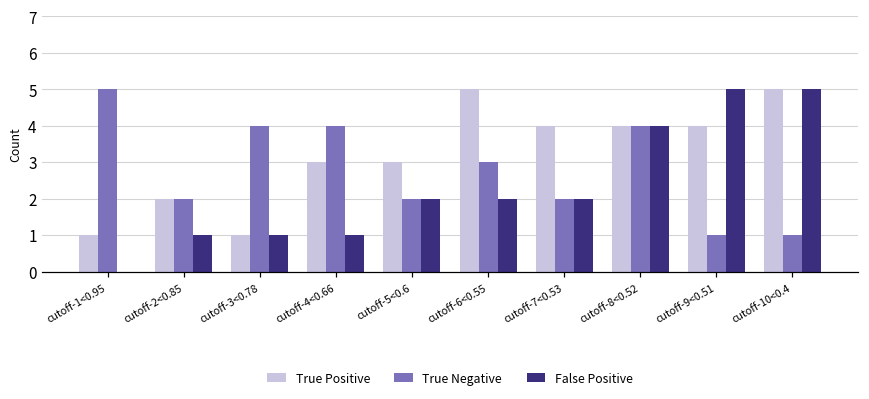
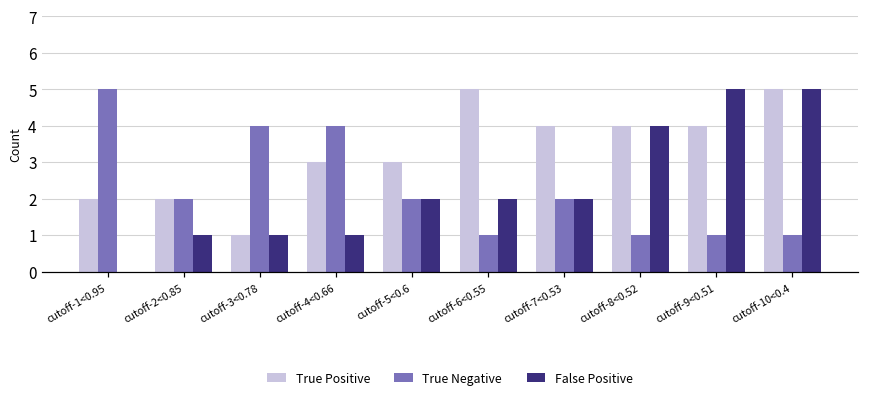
  {
    "True Positive": {
-     "cutoff-1<0.95": 1,
+     "cutoff-1<0.95": 2,
      "cutoff-2<0.85": 2,
      "cutoff-3<0.78": 1,
      "cutoff-4<0.66": 3,
      "cutoff-5<0.6": 3,
      "cutoff-6<0.55": 5,
      "cutoff-7<0.53": 4,
      "cutoff-8<0.52": 4,
      "cutoff-9<0.51": 4,
      "cutoff-10<0.4": 5
    },
    "True Negative": {
      "cutoff-1<0.95": 5,
      "cutoff-2<0.85": 2,
      "cutoff-3<0.78": 4,
      "cutoff-4<0.66": 4,
      "cutoff-5<0.6": 2,
-     "cutoff-6<0.55": 3,
+     "cutoff-6<0.55": 1,
      "cutoff-7<0.53": 2,
-     "cutoff-8<0.52": 4,
+     "cutoff-8<0.52": 1,
      "cutoff-9<0.51": 1,
      "cutoff-10<0.4": 1
    },
    "False Positive": {
      "cutoff-1<0.95": 0,
      "cutoff-2<0.85": 1,
      "cutoff-3<0.78": 1,
      "cutoff-4<0.66": 1,
      "cutoff-5<0.6": 2,
      "cutoff-6<0.55": 2,
      "cutoff-7<0.53": 2,
      "cutoff-8<0.52": 4,
      "cutoff-9<0.51": 5,
      "cutoff-10<0.4": 5
    }
  }
